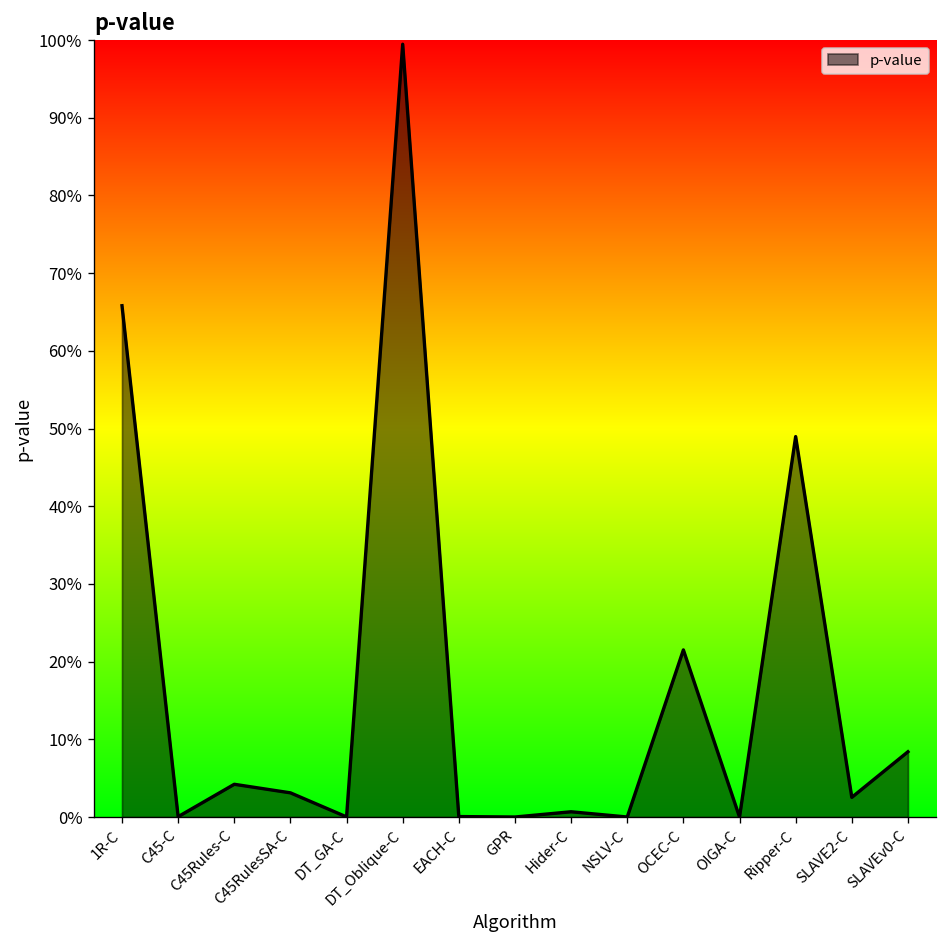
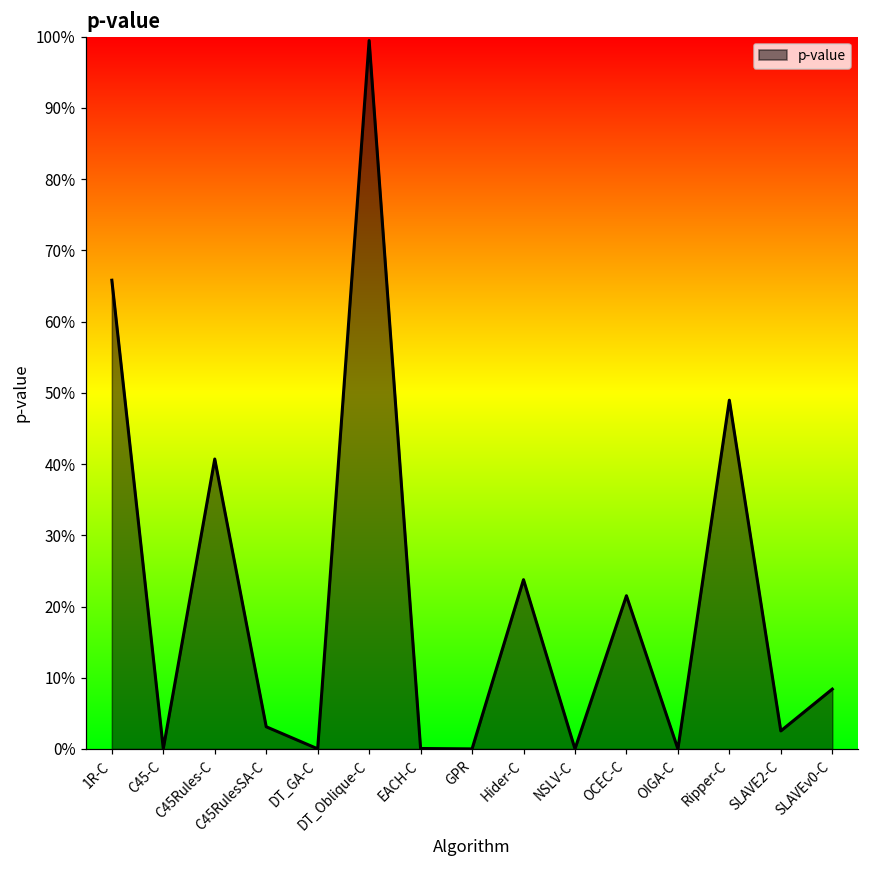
  {
    "1R-C": "66%",
    "C45-C": "0%",
-   "C45Rules-C": "4%",
+   "C45Rules-C": "41%",
    "C45RulesSA-C": "3%",
    "DT_GA-C": "0%",
    "DT_Oblique-C": "99%",
    "EACH-C": "0%",
    "GPR": "0%",
-   "Hider-C": "1%",
+   "Hider-C": "24%",
    "NSLV-C": "0%",
    "OCEC-C": "22%",
    "OIGA-C": "0%",
    "Ripper-C": "49%",
    "SLAVE2-C": "3%",
    "SLAVEv0-C": "8%"
  }
